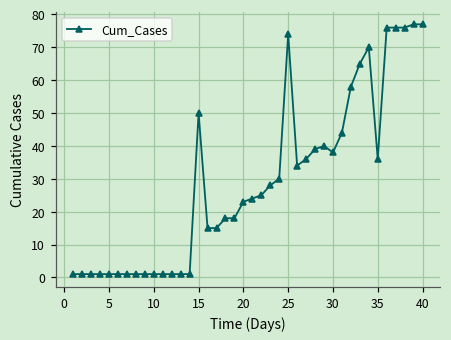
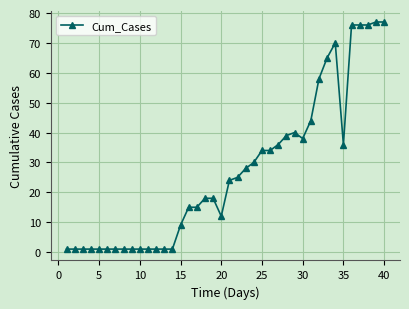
  {
    "5": 1,
    "10": 1,
-   "15": 50,
-   "20": 23,
-   "25": 74,
+   "15": 9,
+   "20": 12,
+   "25": 34,
    "30": 38,
    "35": 36,
    "40": 77
  }
